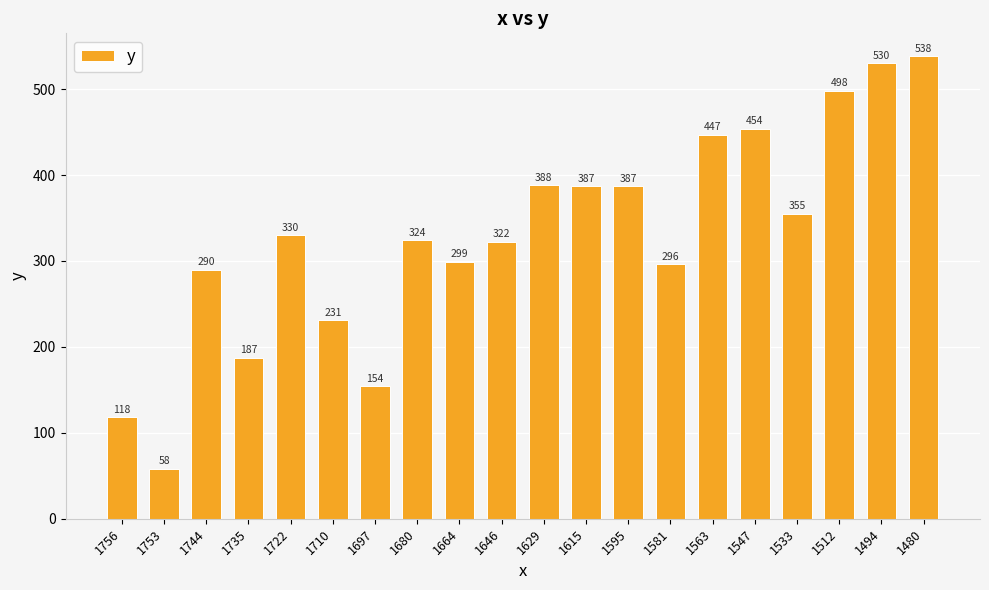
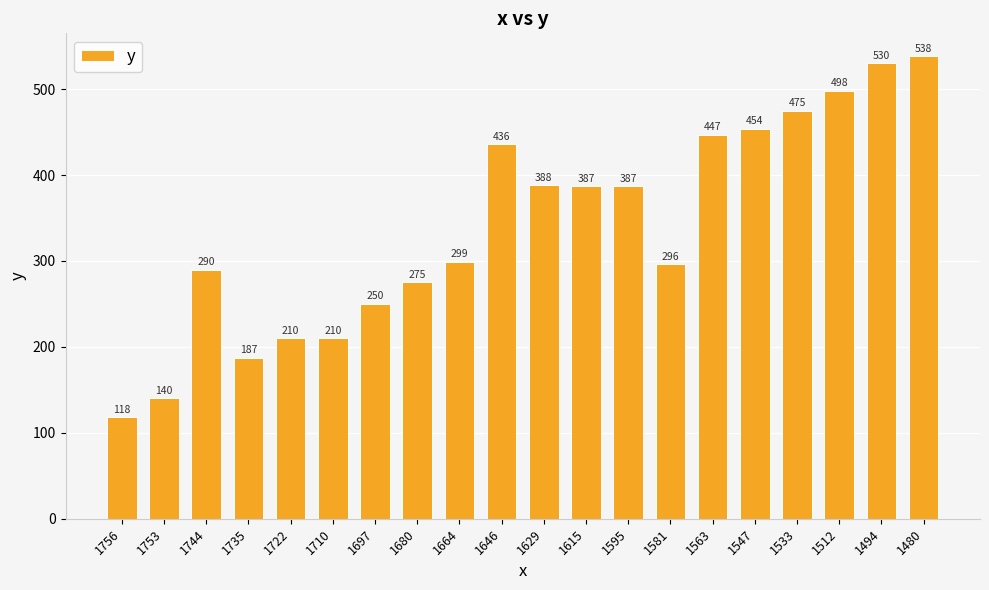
  {
    "1756": 118,
-   "1753": 58,
+   "1753": 140,
    "1744": 290,
    "1735": 187,
-   "1722": 330,
-   "1710": 231,
-   "1697": 154,
-   "1680": 324,
+   "1722": 210,
+   "1710": 210,
+   "1697": 250,
+   "1680": 275,
    "1664": 299,
-   "1646": 322,
+   "1646": 436,
    "1629": 388,
    "1615": 387,
    "1595": 387,
    "1581": 296,
    "1563": 447,
    "1547": 454,
-   "1533": 355,
+   "1533": 475,
    "1512": 498,
    "1494": 530,
    "1480": 538
  }
